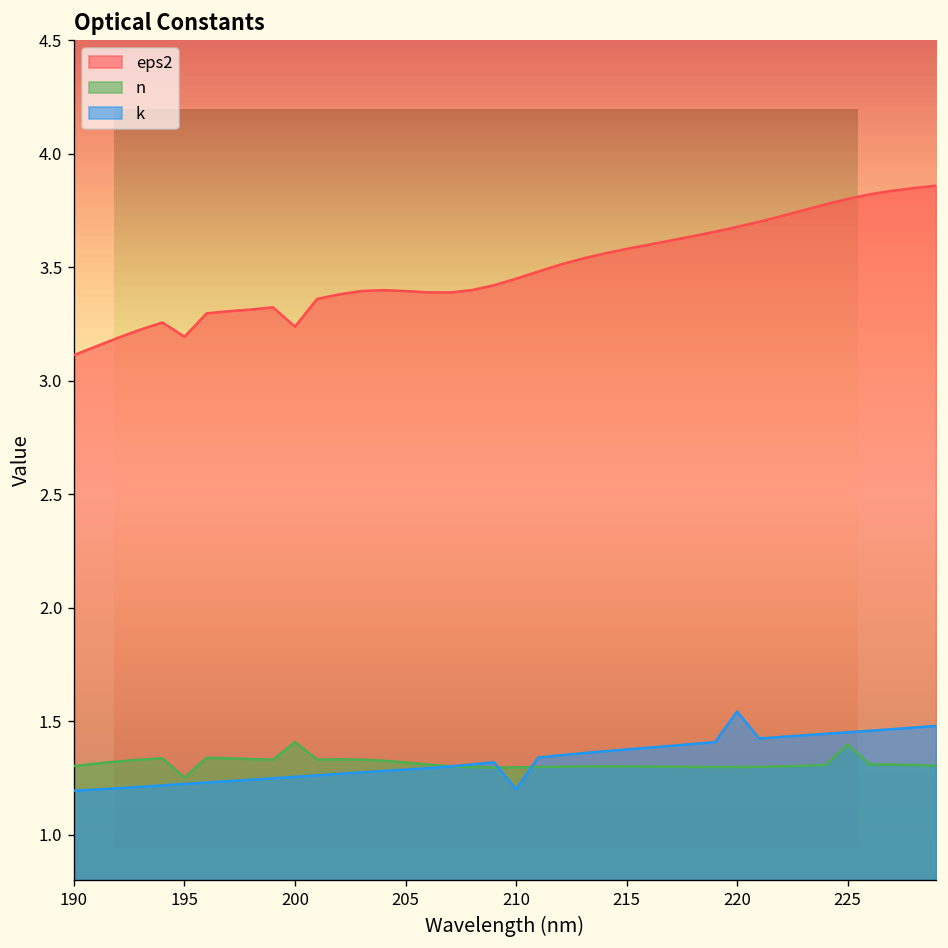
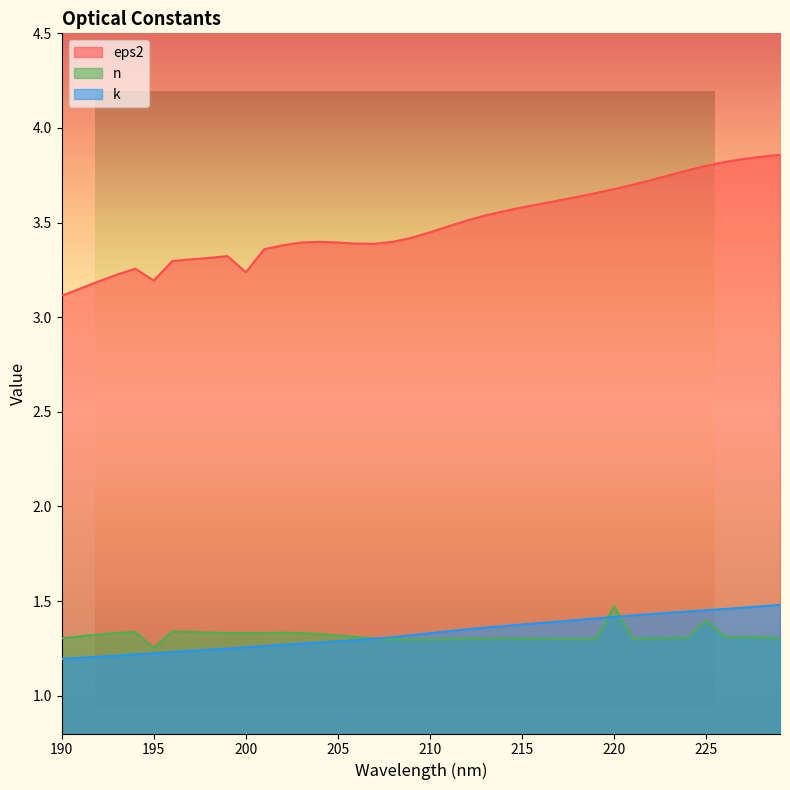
  {
    "eps2": {
      "190": 3.11,
      "195": 3.19,
      "200": 3.24,
      "205": 3.39,
      "210": 3.45,
      "215": 3.58,
      "220": 3.68,
      "225": 3.80
    },
    "n": {
      "190": 1.30,
      "195": 1.25,
-     "200": 1.41,
+     "200": 1.33,
      "205": 1.32,
      "210": 1.30,
      "215": 1.30,
-     "220": 1.30,
+     "220": 1.47,
      "225": 1.40
    },
    "k": {
      "190": 1.19,
      "195": 1.22,
      "200": 1.26,
      "205": 1.29,
-     "210": 1.20,
+     "210": 1.33,
      "215": 1.38,
-     "220": 1.54,
+     "220": 1.42,
      "225": 1.45
    }
  }
